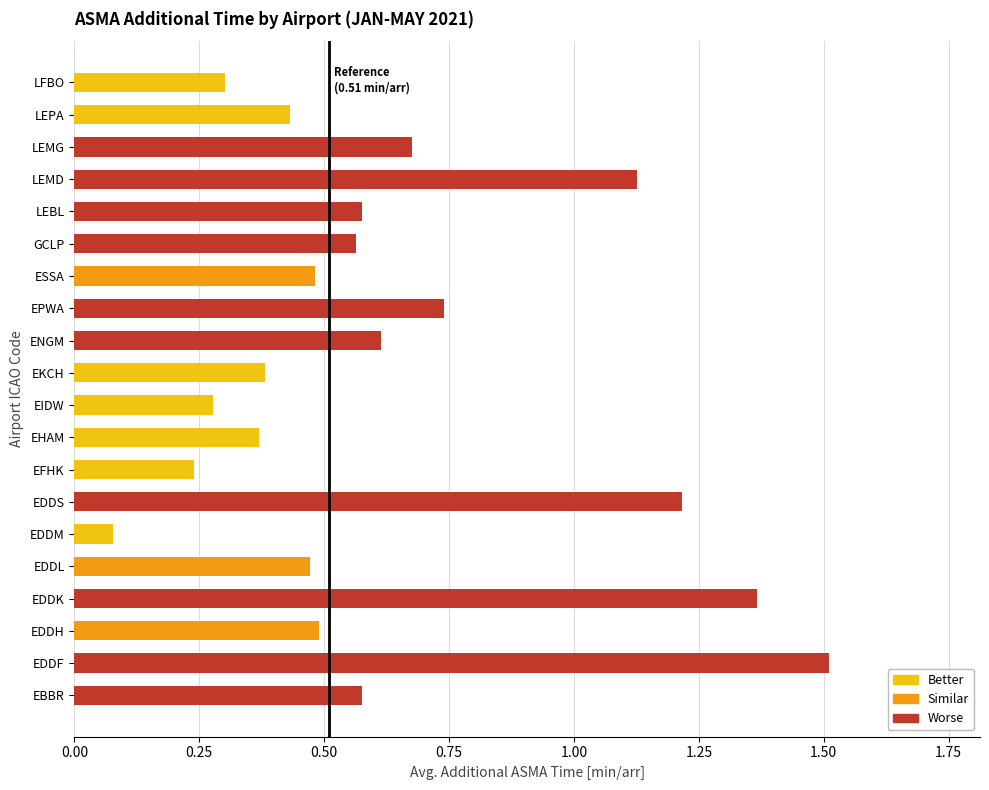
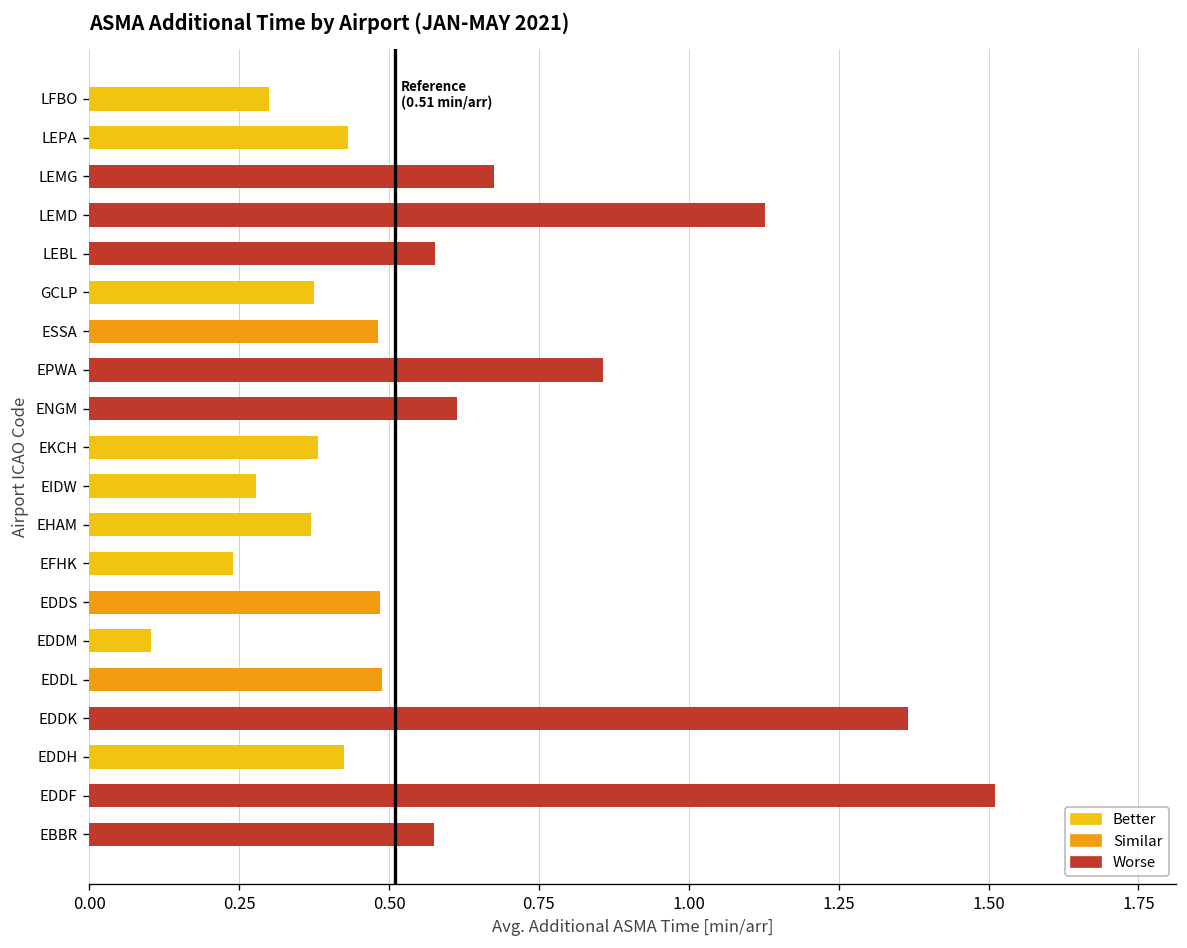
  {
    "LFBO": 0.30,
    "LEPA": 0.43,
    "LEMG": 0.68,
    "LEMD": 1.13,
    "LEBL": 0.58,
-   "GCLP": 0.56,
+   "GCLP": 0.37,
    "ESSA": 0.48,
-   "EPWA": 0.74,
+   "EPWA": 0.86,
    "ENGM": 0.61,
    "EKCH": 0.38,
    "EIDW": 0.28,
    "EHAM": 0.37,
    "EFHK": 0.24,
-   "EDDS": 1.22,
-   "EDDM": 0.08,
-   "EDDL": 0.47,
+   "EDDS": 0.49,
+   "EDDM": 0.10,
+   "EDDL": 0.49,
    "EDDK": 1.37,
-   "EDDH": 0.49,
+   "EDDH": 0.43,
    "EDDF": 1.51,
    "EBBR": 0.57
  }
